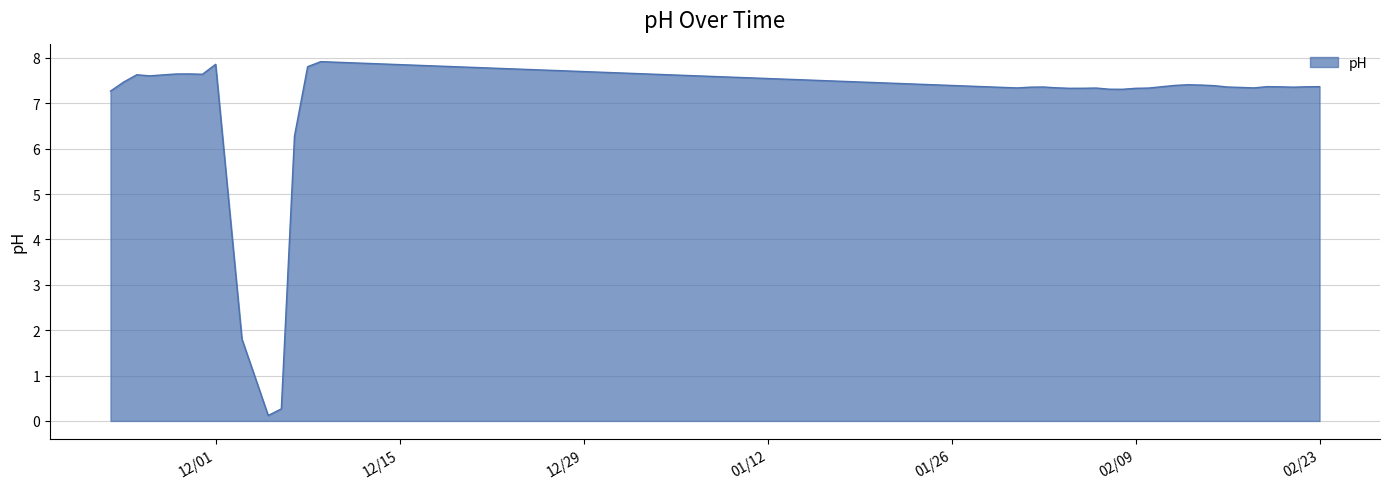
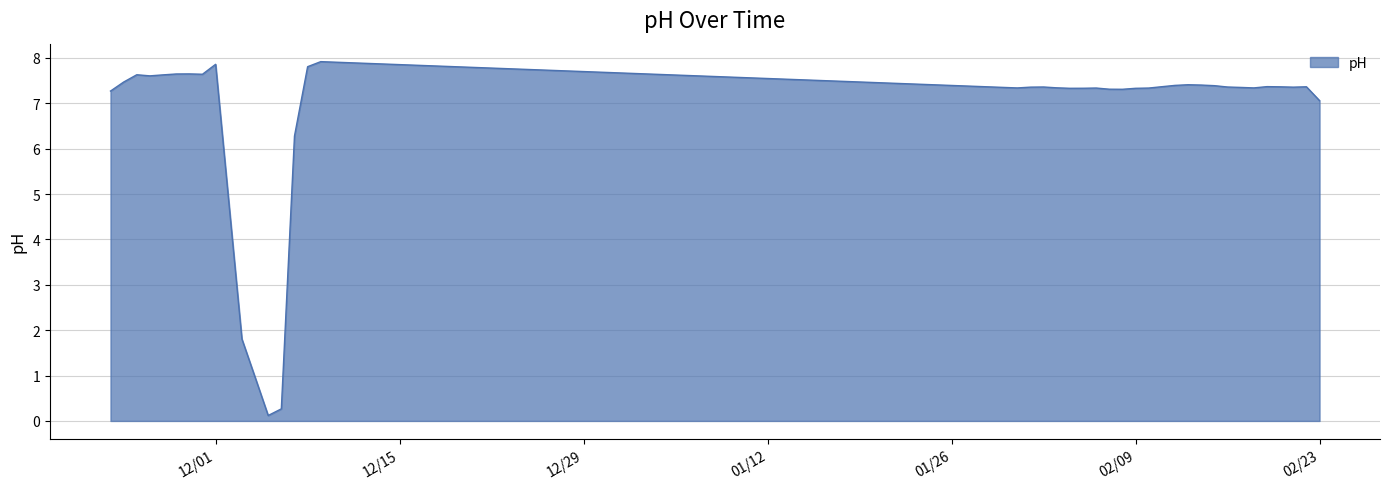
  {
    "12/01": 7.9,
    "02/09": 7.3,
-   "02/23": 7.4
+   "02/23": 7.1
  }
